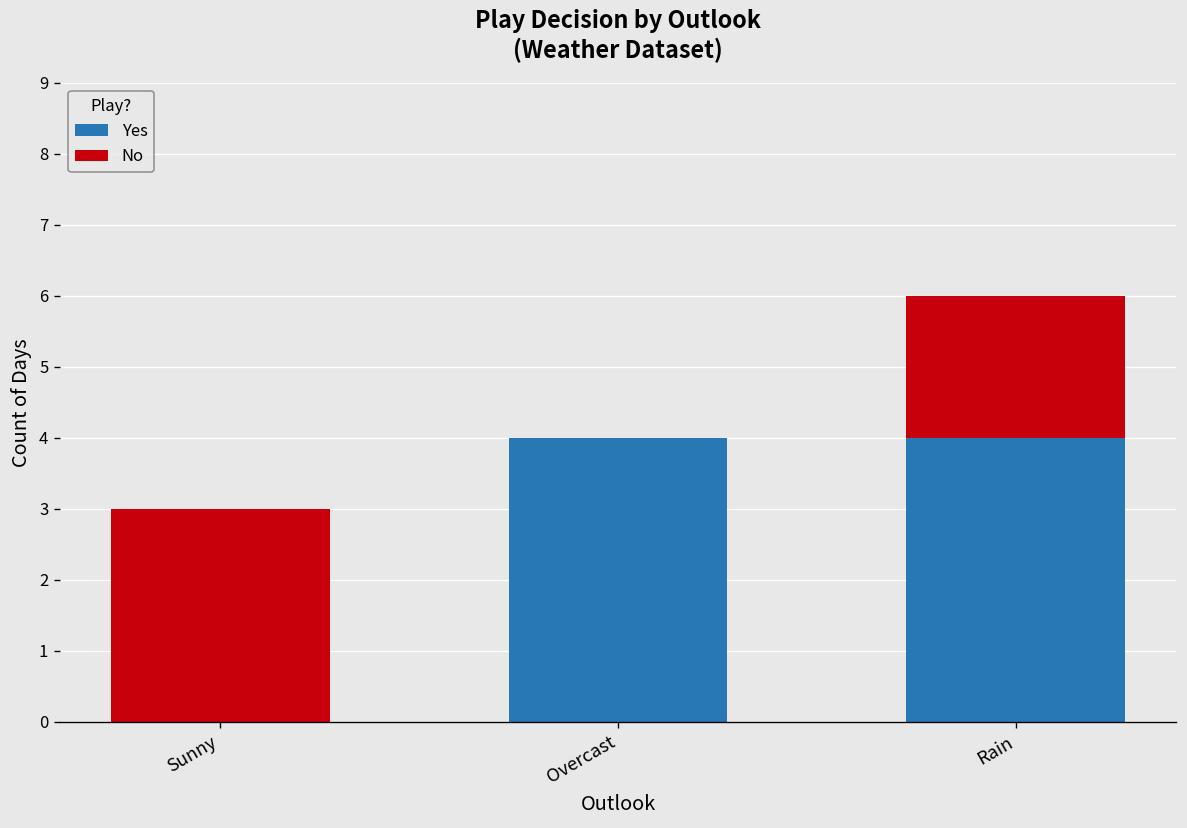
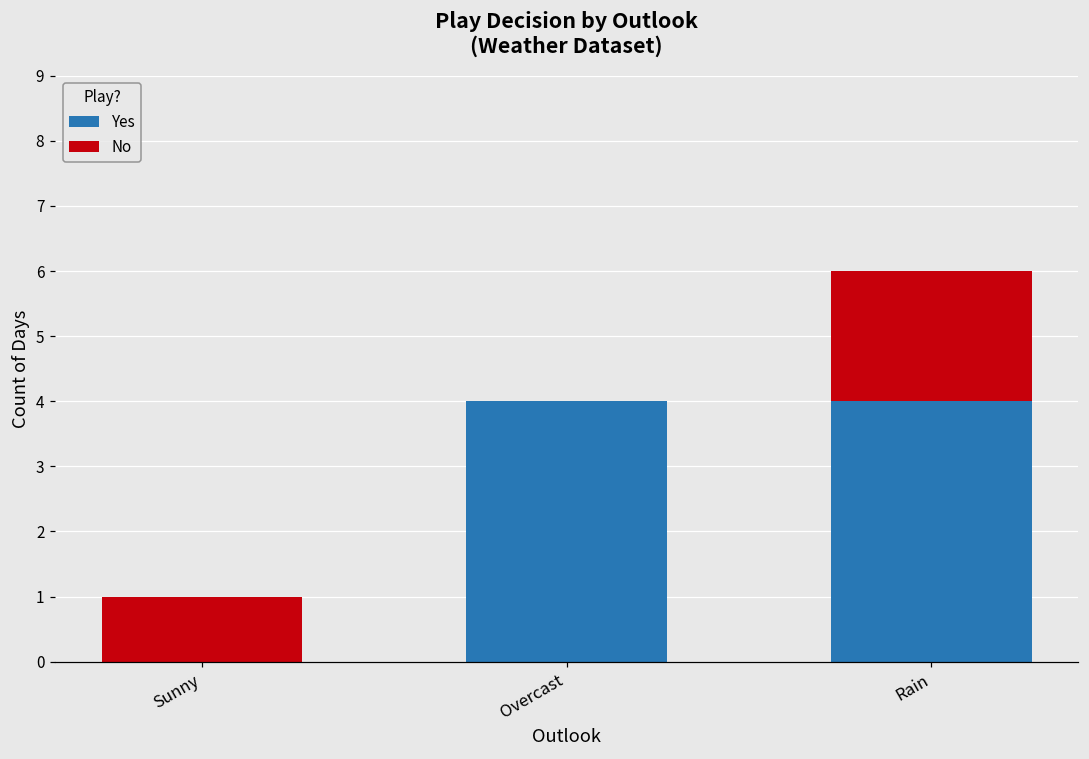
  {
    "Yes": {
      "Sunny": 0,
      "Overcast": 4,
      "Rain": 4
    },
    "No": {
-     "Sunny": 3,
+     "Sunny": 1,
      "Overcast": 0,
      "Rain": 2
    }
  }
